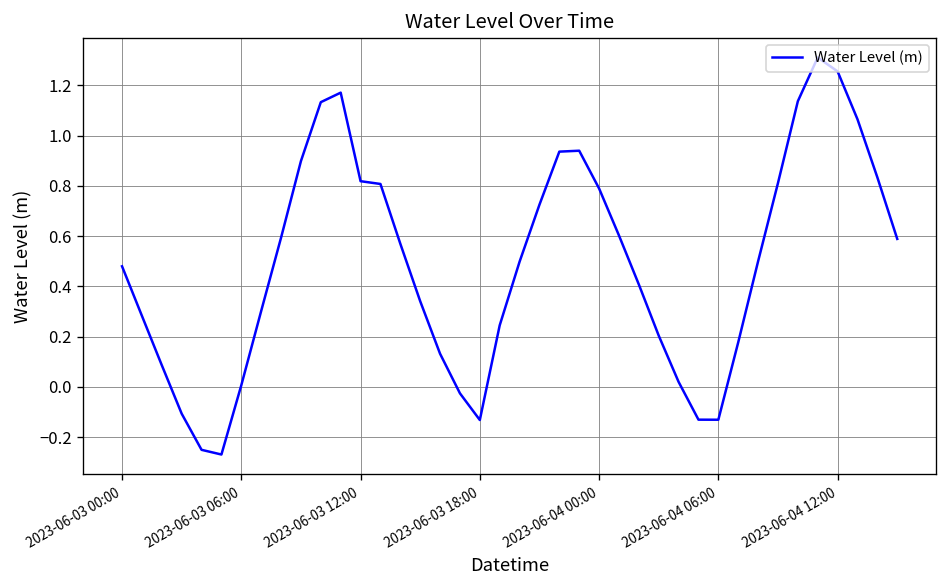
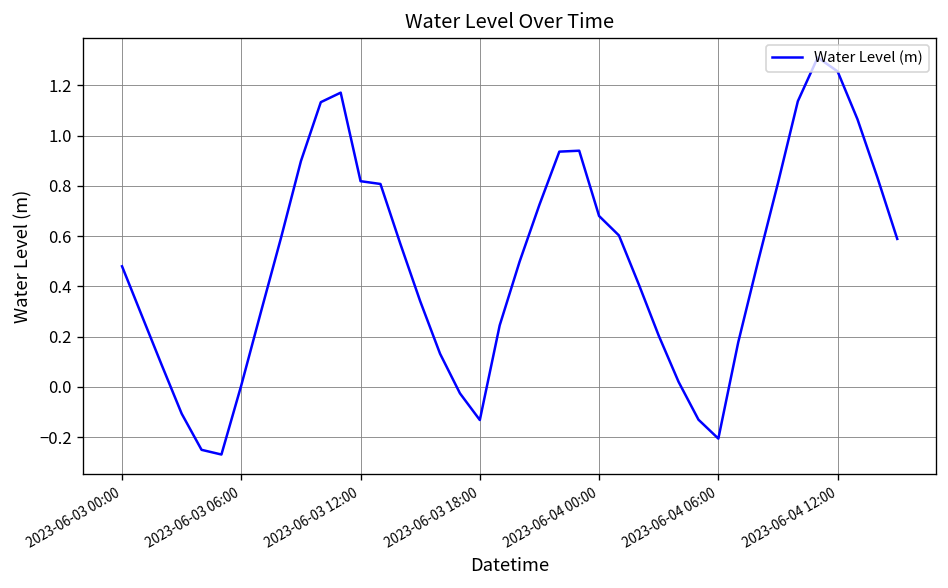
  {
    "2023-06-03 00:00": 0.48,
    "2023-06-03 06:00": 0.01,
    "2023-06-03 12:00": 0.82,
    "2023-06-03 18:00": -0.13,
-   "2023-06-04 00:00": 0.79,
-   "2023-06-04 06:00": -0.13
+   "2023-06-04 00:00": 0.68,
+   "2023-06-04 06:00": -0.21
  }
